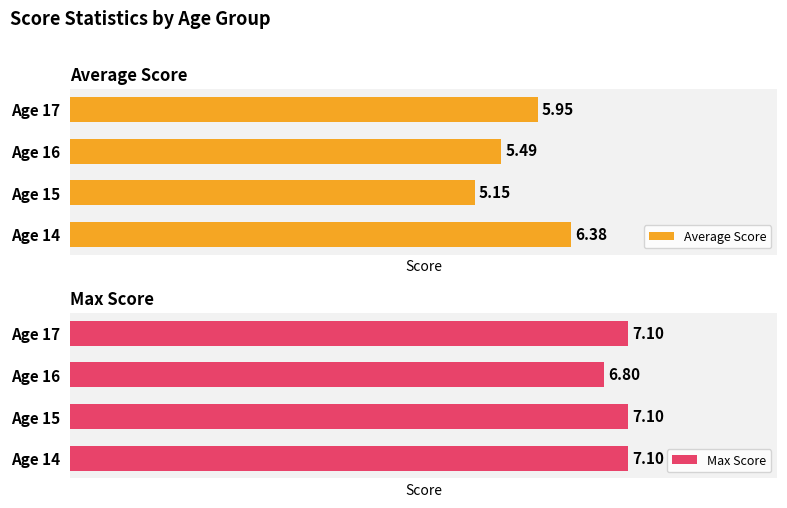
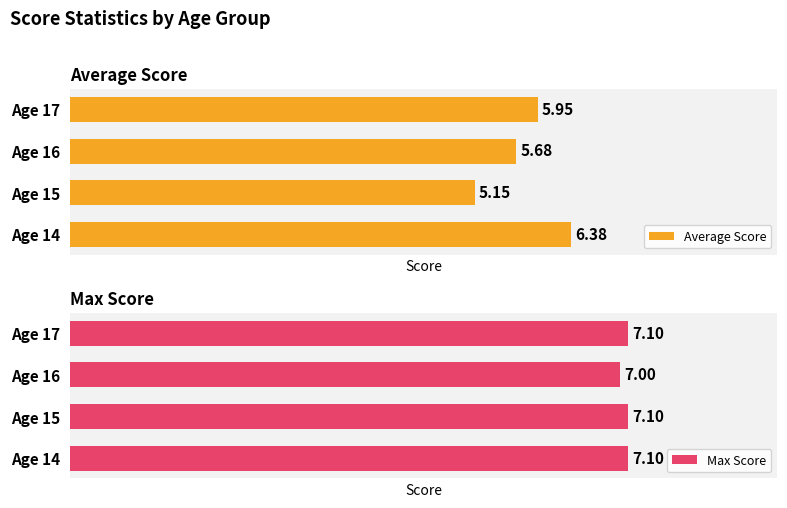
  {
    "Average Score": {
      "Age 17": 5.95,
-     "Age 16": 5.49,
+     "Age 16": 5.68,
      "Age 15": 5.15,
      "Age 14": 6.38
    },
    "Max Score": {
      "Age 17": 7.10,
-     "Age 16": 6.80,
+     "Age 16": 7.00,
      "Age 15": 7.10,
      "Age 14": 7.10
    }
  }
